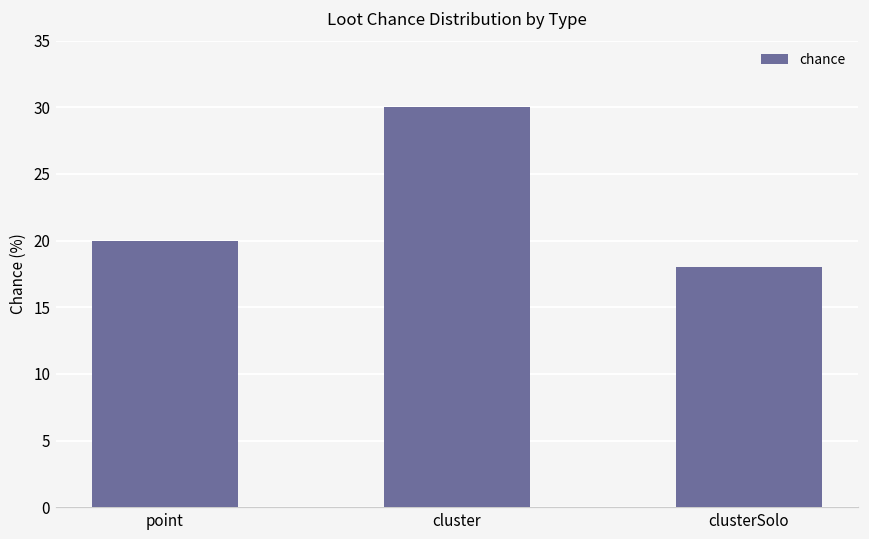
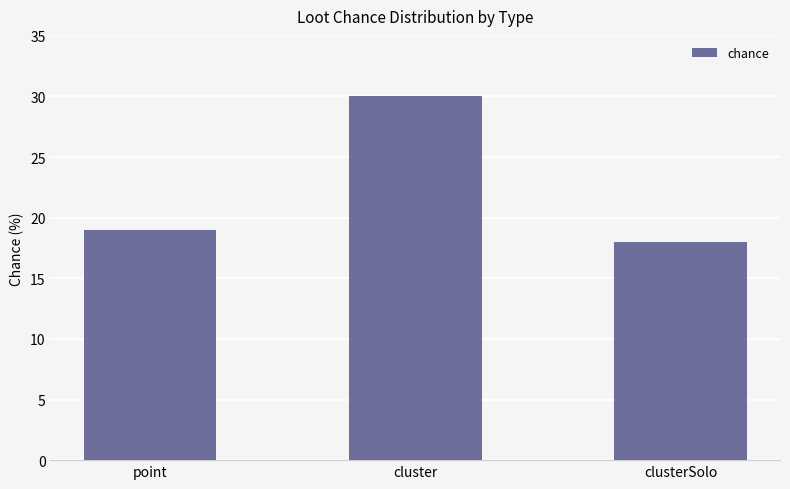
  {
-   "point": 20,
+   "point": 19,
    "cluster": 30,
    "clusterSolo": 18
  }
